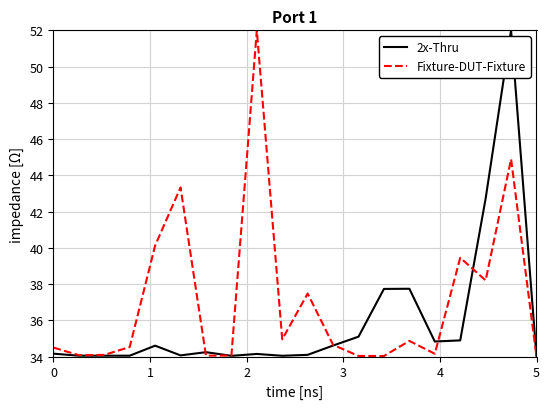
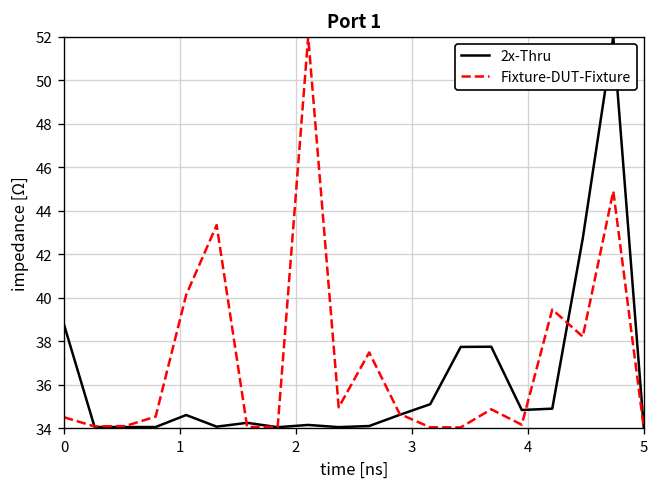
  {
    "2x-Thru": {
-     "0": 34.2
+     "0": 38.7
    },
    "Fixture-DUT-Fixture": {
      "0": 34.5
    }
  }
